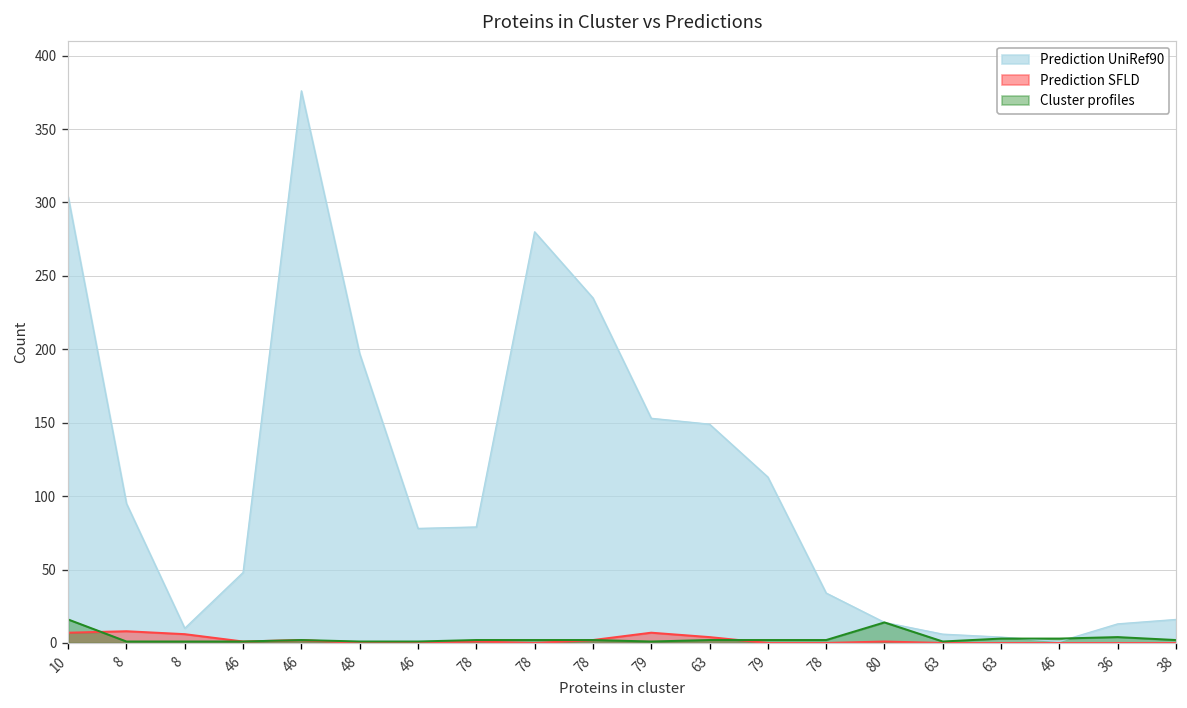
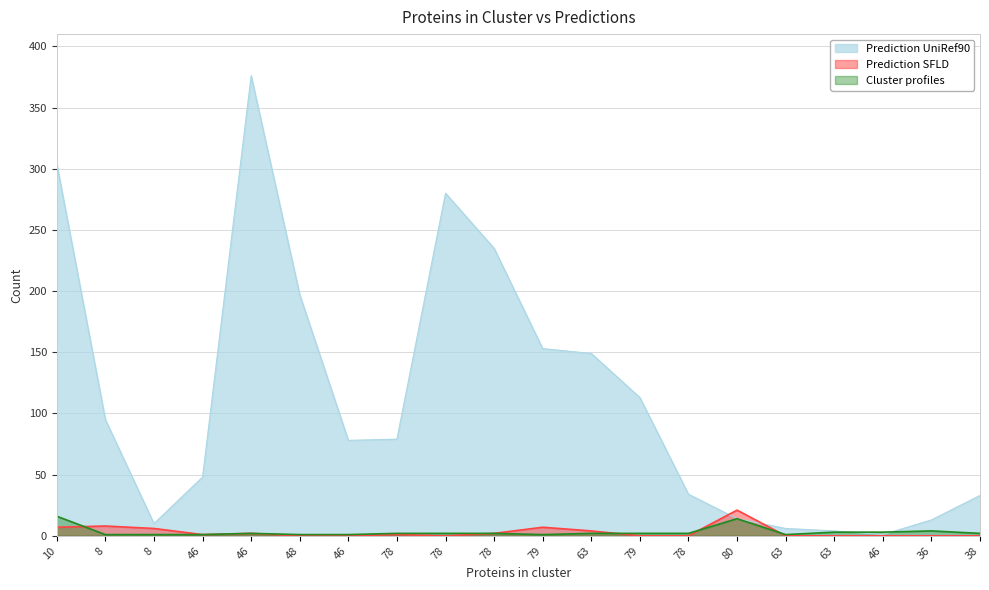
  {
    "Prediction UniRef90": {
      "10": 304,
      "48": 197,
      "36": 13,
-     "38": 16
+     "38": 33
    },
    "Prediction SFLD": {
      "10": 7,
-     "80": 1,
+     "80": 21,
      "36": 0
    },
    "Cluster profiles": {
      "10": 16,
      "36": 4
    }
  }
